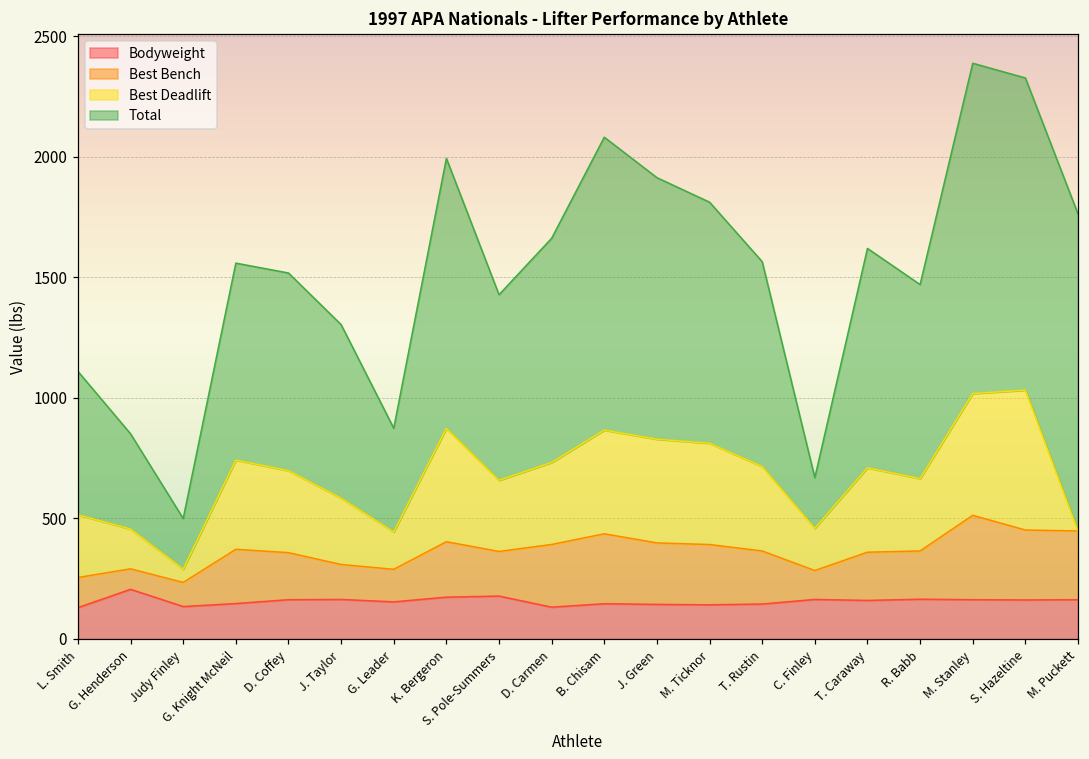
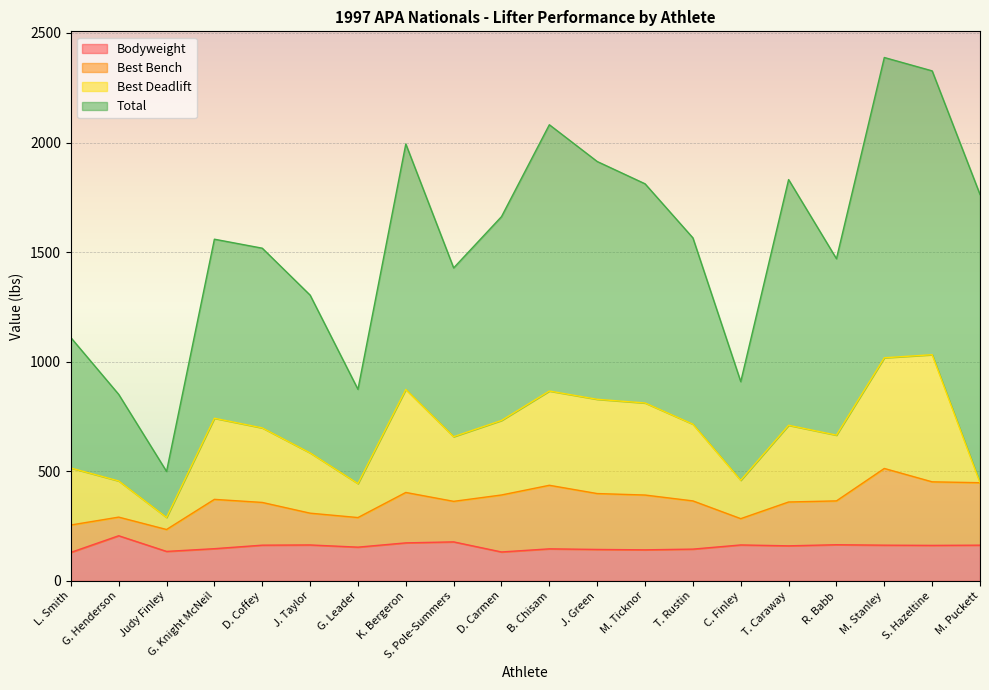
  {
    "Bodyweight": {
      "L. Smith": 130,
      "G. Henderson": 210,
      "Judy Finley": 130,
      "G. Knight McNeil": 150,
      "D. Coffey": 160,
      "J. Taylor": 160,
      "G. Leader": 150,
      "K. Bergeron": 170,
      "S. Pole-Summers": 180,
      "D. Carmen": 130,
      "B. Chisam": 150,
      "J. Green": 140,
      "M. Ticknor": 140,
      "T. Rustin": 150,
      "C. Finley": 160,
      "T. Caraway": 160,
      "R. Babb": 170,
      "M. Stanley": 160,
      "S. Hazeltine": 160,
      "M. Puckett": 160
    },
    "Best Bench": {
      "L. Smith": 130,
      "G. Henderson": 90,
      "Judy Finley": 100,
      "G. Knight McNeil": 230,
      "D. Coffey": 200,
      "J. Taylor": 150,
      "G. Leader": 140,
      "K. Bergeron": 230,
      "S. Pole-Summers": 190,
      "D. Carmen": 260,
      "B. Chisam": 290,
      "J. Green": 260,
      "M. Ticknor": 250,
      "T. Rustin": 220,
      "C. Finley": 120,
      "T. Caraway": 200,
      "R. Babb": 200,
      "M. Stanley": 350,
      "S. Hazeltine": 290
    },
    "Best Deadlift": {
      "L. Smith": 260,
      "G. Henderson": 170,
      "Judy Finley": 60,
      "G. Knight McNeil": 370,
      "D. Coffey": 340,
      "J. Taylor": 280,
      "G. Leader": 160,
      "K. Bergeron": 470,
      "S. Pole-Summers": 300,
      "D. Carmen": 340,
      "B. Chisam": 430,
      "J. Green": 430,
      "M. Ticknor": 420,
      "T. Rustin": 350,
      "C. Finley": 180,
      "T. Caraway": 350,
      "R. Babb": 300,
      "M. Stanley": 510,
      "S. Hazeltine": 580
    },
    "Total": {
      "L. Smith": 600,
      "G. Henderson": 400,
      "Judy Finley": 210,
      "G. Knight McNeil": 820,
      "D. Coffey": 820,
      "J. Taylor": 720,
      "G. Leader": 430,
      "K. Bergeron": 1120,
      "S. Pole-Summers": 770,
      "D. Carmen": 930,
      "B. Chisam": 1220,
      "J. Green": 1090,
      "M. Ticknor": 1000,
      "T. Rustin": 850,
-     "C. Finley": 210,
-     "T. Caraway": 910,
+     "C. Finley": 450,
+     "T. Caraway": 1120,
      "R. Babb": 810,
      "M. Stanley": 1370,
      "S. Hazeltine": 1300,
      "M. Puckett": 1320
    }
  }
